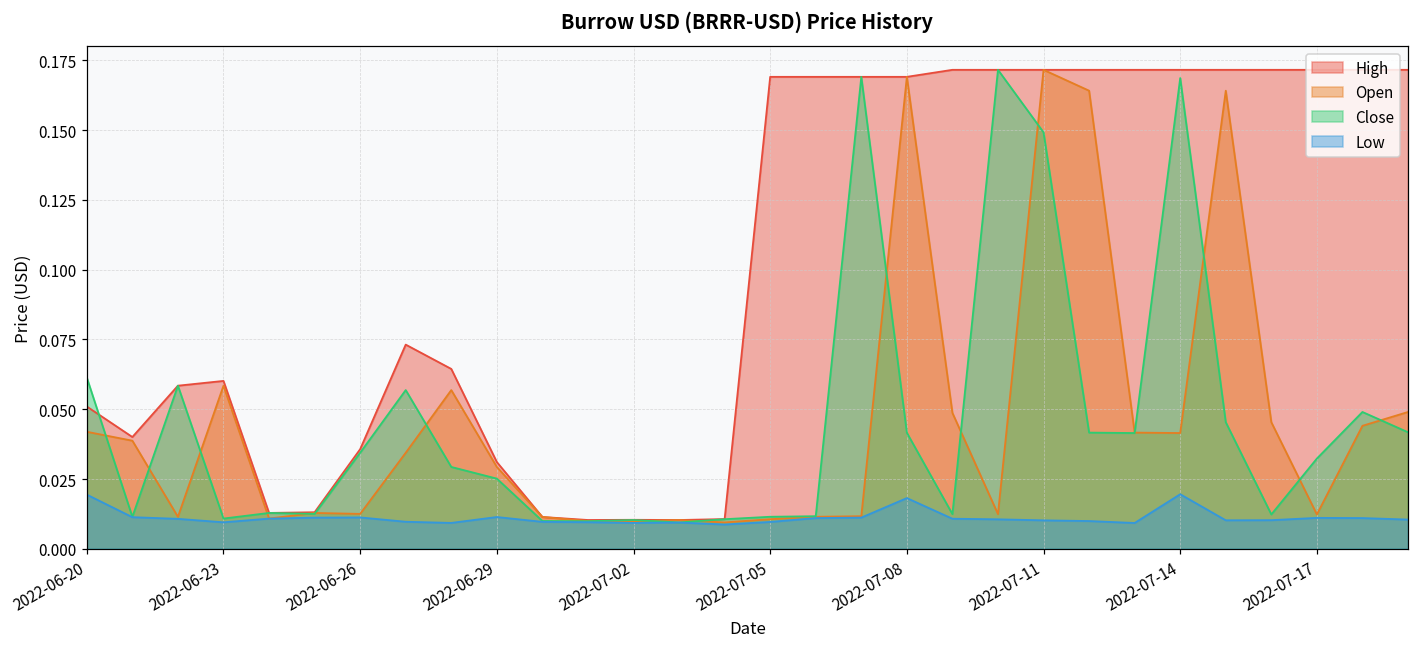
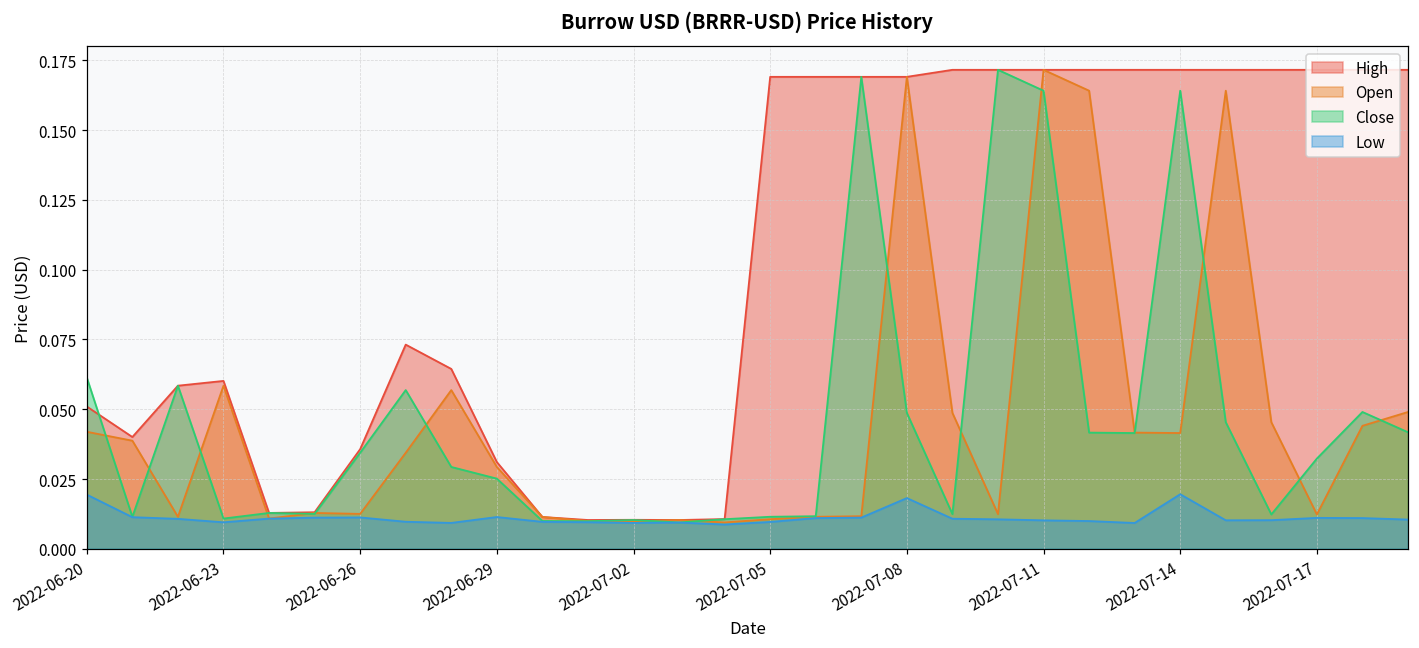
  {
    "Close": {
      "2022-06-20": 0.061,
      "2022-06-23": 0.011,
      "2022-06-26": 0.034,
      "2022-06-29": 0.025,
-     "2022-07-08": 0.042,
-     "2022-07-11": 0.149,
-     "2022-07-14": 0.169,
+     "2022-07-08": 0.049,
+     "2022-07-11": 0.164,
+     "2022-07-14": 0.164,
      "2022-07-17": 0.032
    },
    "Low": {
      "2022-06-20": 0.019,
      "2022-06-23": 0.010,
      "2022-06-26": 0.011,
      "2022-06-29": 0.011,
      "2022-07-08": 0.018,
      "2022-07-11": 0.010,
      "2022-07-14": 0.020,
      "2022-07-17": 0.011
    }
  }
